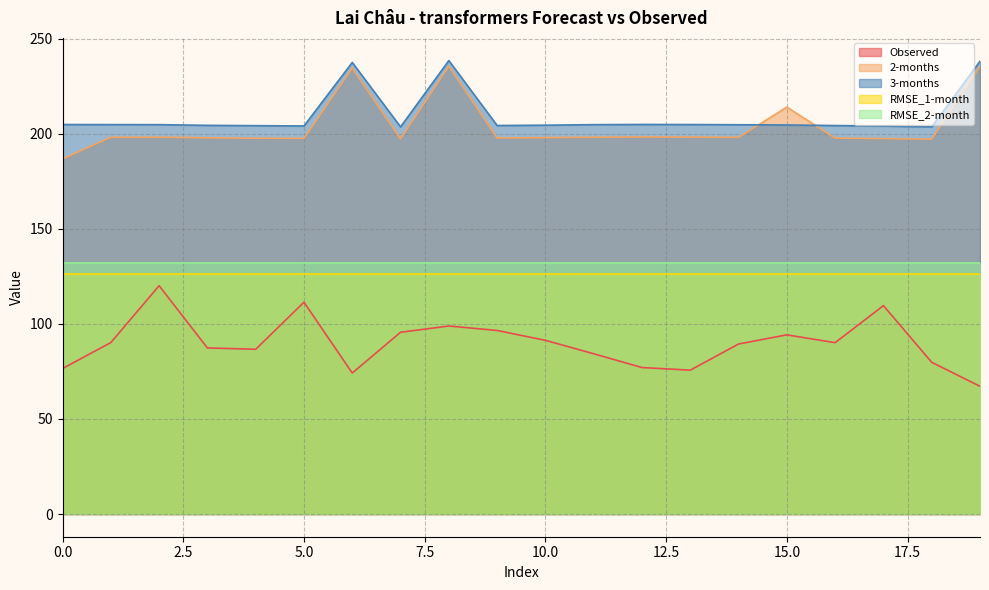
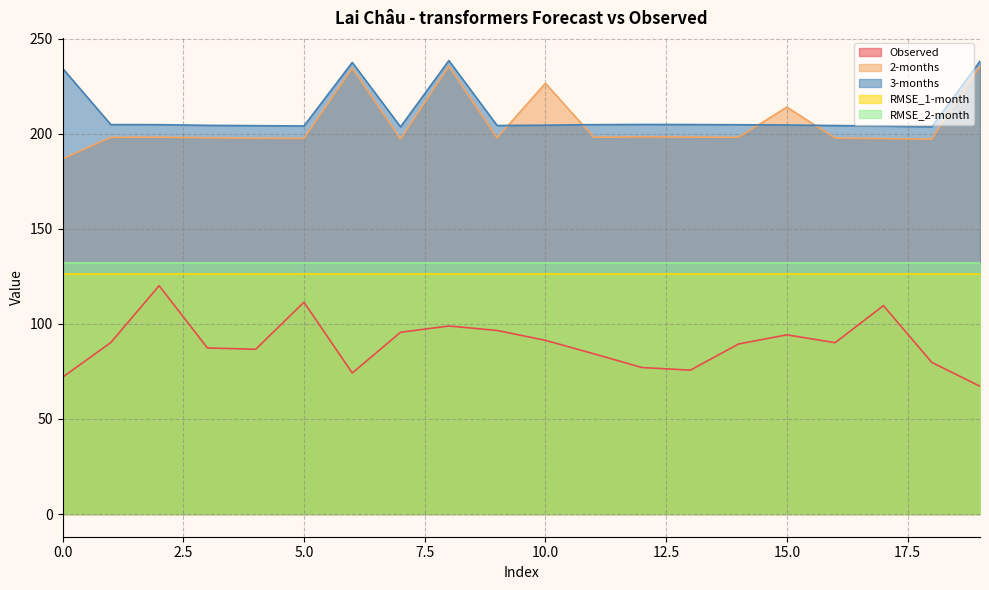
  {
    "Observed": {
-     "0.0": 77,
+     "0.0": 72,
      "5.0": 111,
      "10.0": 91,
      "15.0": 94
    },
    "2-months": {
      "0.0": 187,
      "5.0": 198,
-     "10.0": 198,
+     "10.0": 227,
      "15.0": 214
    },
    "3-months": {
-     "0.0": 205,
+     "0.0": 234,
      "5.0": 204,
      "10.0": 205,
      "15.0": 205
    },
    "RMSE_1-month": {
      "0.0": 126,
      "5.0": 126,
      "10.0": 126,
      "15.0": 126
    },
    "RMSE_2-month": {
      "0.0": 132,
      "5.0": 132,
      "10.0": 132,
      "15.0": 132
    }
  }
